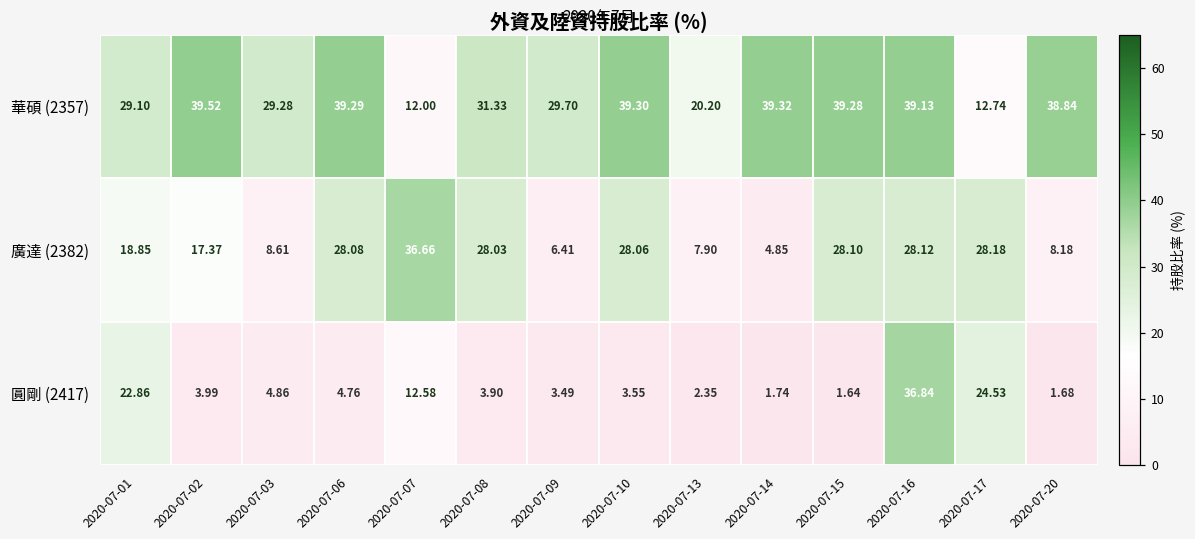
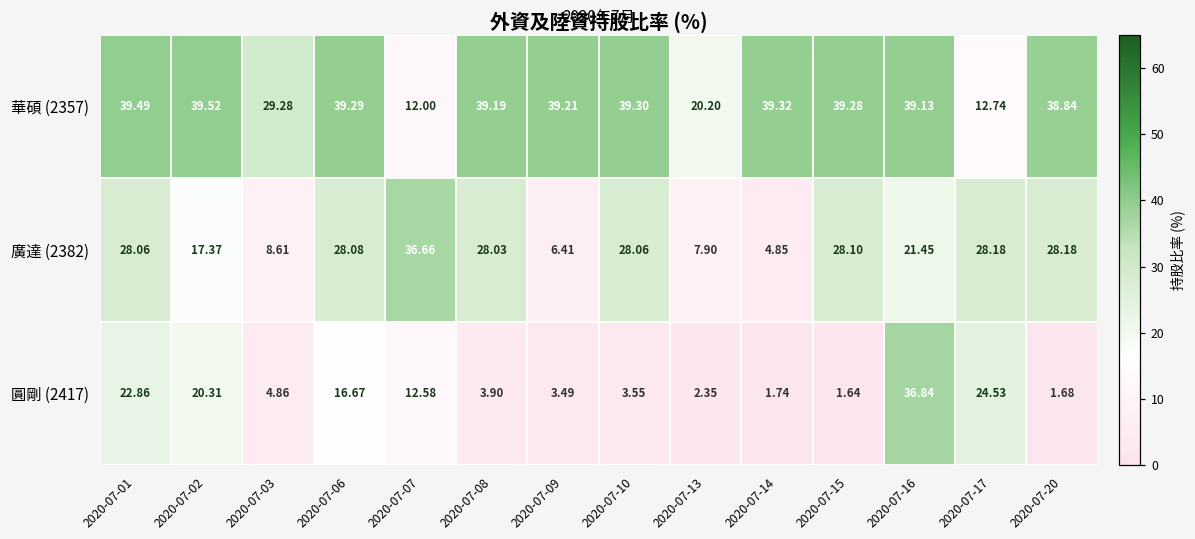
  {
    "華碩 (2357)": {
-     "2020-07-01": 29.10,
+     "2020-07-01": 39.49,
      "2020-07-02": 39.52,
      "2020-07-03": 29.28,
      "2020-07-06": 39.29,
      "2020-07-07": 12.00,
-     "2020-07-08": 31.33,
-     "2020-07-09": 29.70,
+     "2020-07-08": 39.19,
+     "2020-07-09": 39.21,
      "2020-07-10": 39.30,
      "2020-07-13": 20.20,
      "2020-07-14": 39.32,
      "2020-07-15": 39.28,
      "2020-07-16": 39.13,
      "2020-07-17": 12.74,
      "2020-07-20": 38.84
    },
    "廣達 (2382)": {
-     "2020-07-01": 18.85,
+     "2020-07-01": 28.06,
      "2020-07-02": 17.37,
      "2020-07-03": 8.61,
      "2020-07-06": 28.08,
      "2020-07-07": 36.66,
      "2020-07-08": 28.03,
      "2020-07-09": 6.41,
      "2020-07-10": 28.06,
      "2020-07-13": 7.90,
      "2020-07-14": 4.85,
      "2020-07-15": 28.10,
-     "2020-07-16": 28.12,
+     "2020-07-16": 21.45,
      "2020-07-17": 28.18,
-     "2020-07-20": 8.18
+     "2020-07-20": 28.18
    },
    "圓剛 (2417)": {
      "2020-07-01": 22.86,
-     "2020-07-02": 3.99,
+     "2020-07-02": 20.31,
      "2020-07-03": 4.86,
-     "2020-07-06": 4.76,
+     "2020-07-06": 16.67,
      "2020-07-07": 12.58,
      "2020-07-08": 3.90,
      "2020-07-09": 3.49,
      "2020-07-10": 3.55,
      "2020-07-13": 2.35,
      "2020-07-14": 1.74,
      "2020-07-15": 1.64,
      "2020-07-16": 36.84,
      "2020-07-17": 24.53,
      "2020-07-20": 1.68
    }
  }
